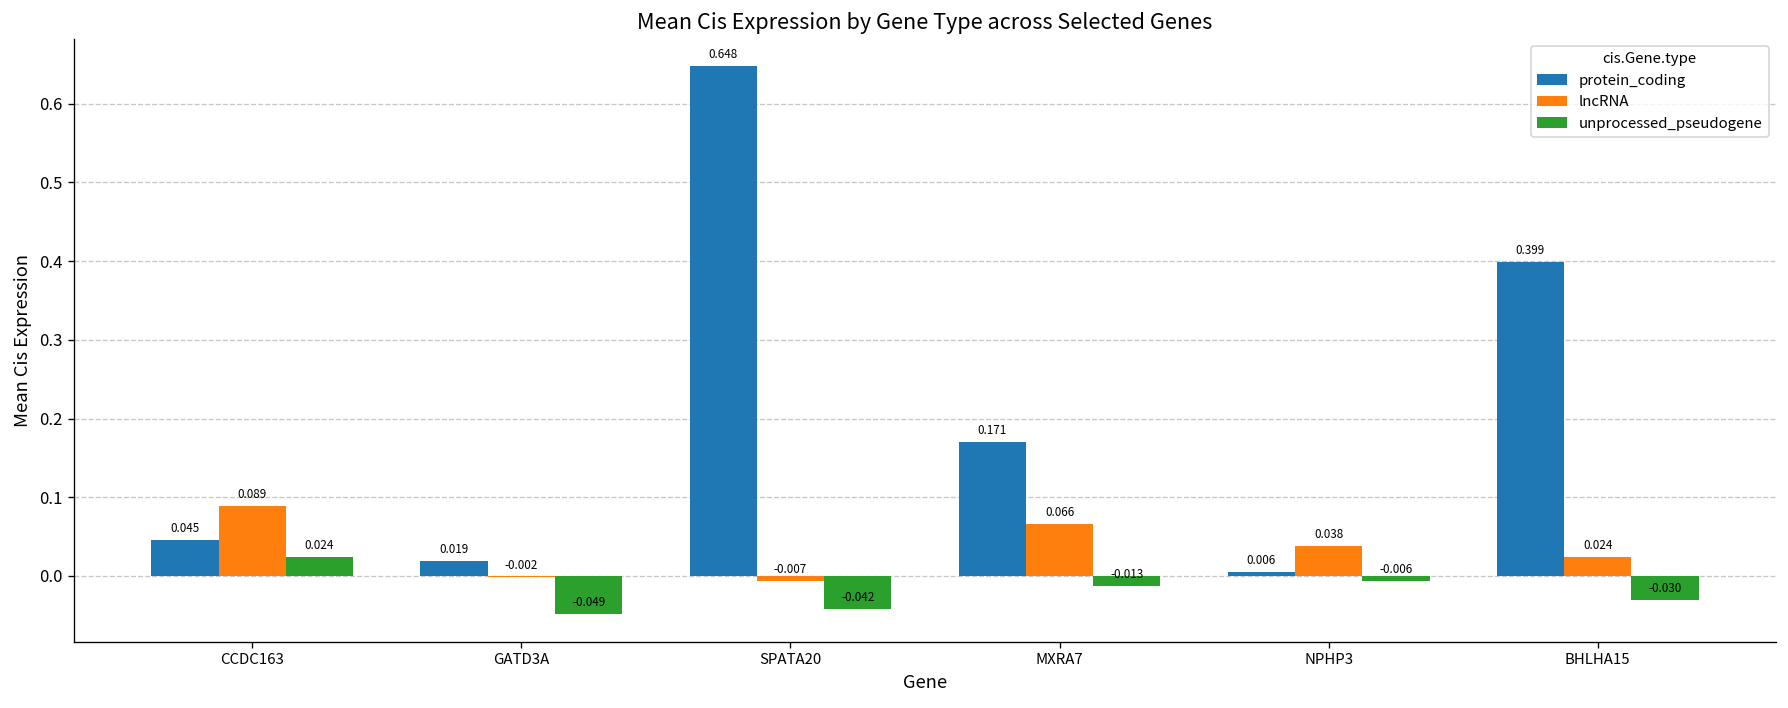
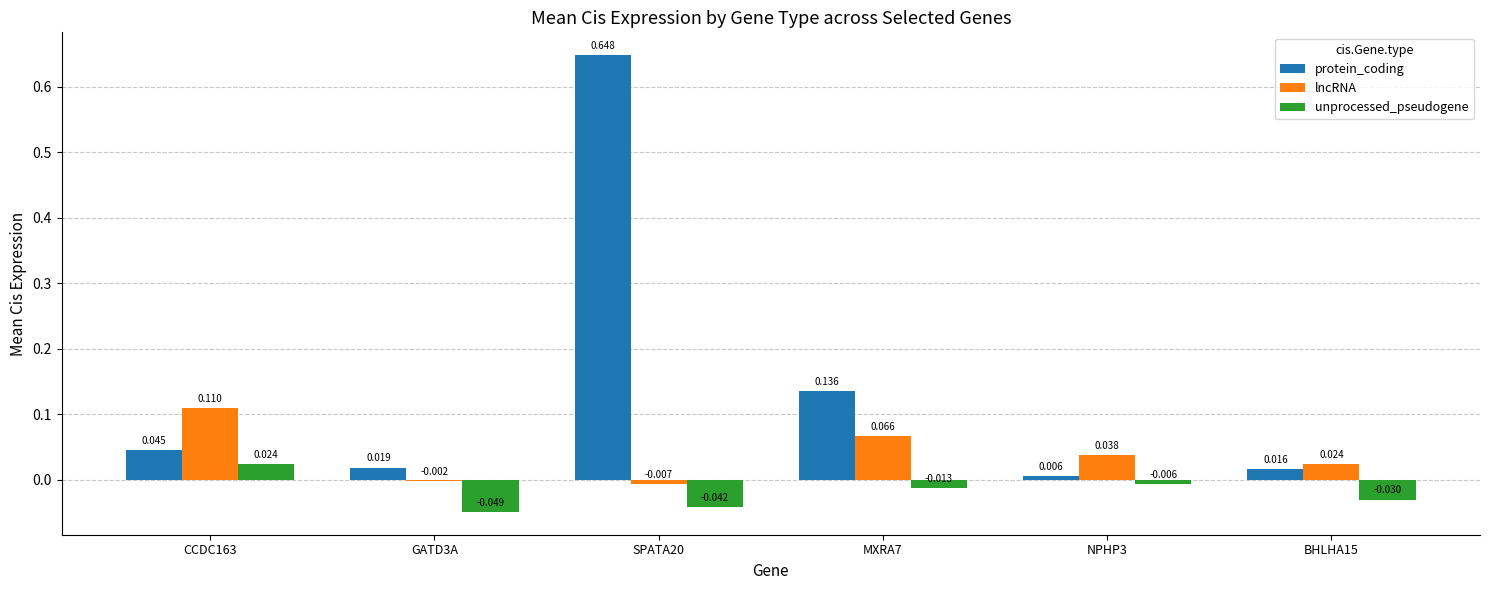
  {
    "protein_coding": {
      "CCDC163": 0.045,
      "GATD3A": 0.019,
      "SPATA20": 0.648,
-     "MXRA7": 0.171,
+     "MXRA7": 0.136,
      "NPHP3": 0.006,
-     "BHLHA15": 0.399
+     "BHLHA15": 0.016
    },
    "lncRNA": {
-     "CCDC163": 0.089,
+     "CCDC163": 0.110,
      "GATD3A": -0.002,
      "SPATA20": -0.007,
      "MXRA7": 0.066,
      "NPHP3": 0.038,
      "BHLHA15": 0.024
    },
    "unprocessed_pseudogene": {
      "CCDC163": 0.024,
      "GATD3A": -0.049,
      "SPATA20": -0.042,
      "MXRA7": -0.013,
      "NPHP3": -0.006,
      "BHLHA15": -0.030
    }
  }
